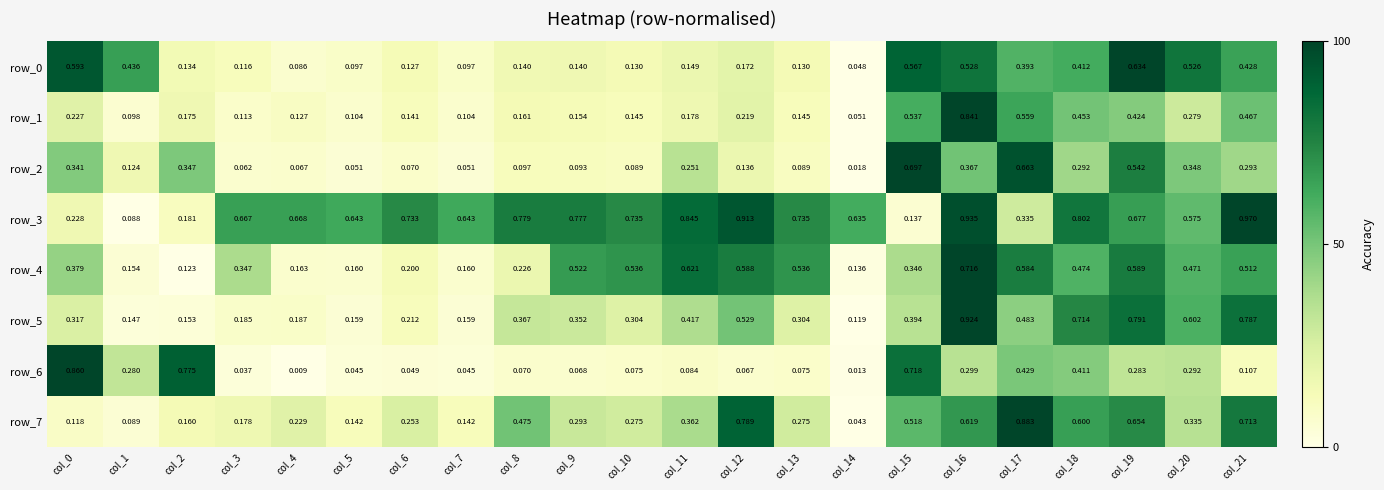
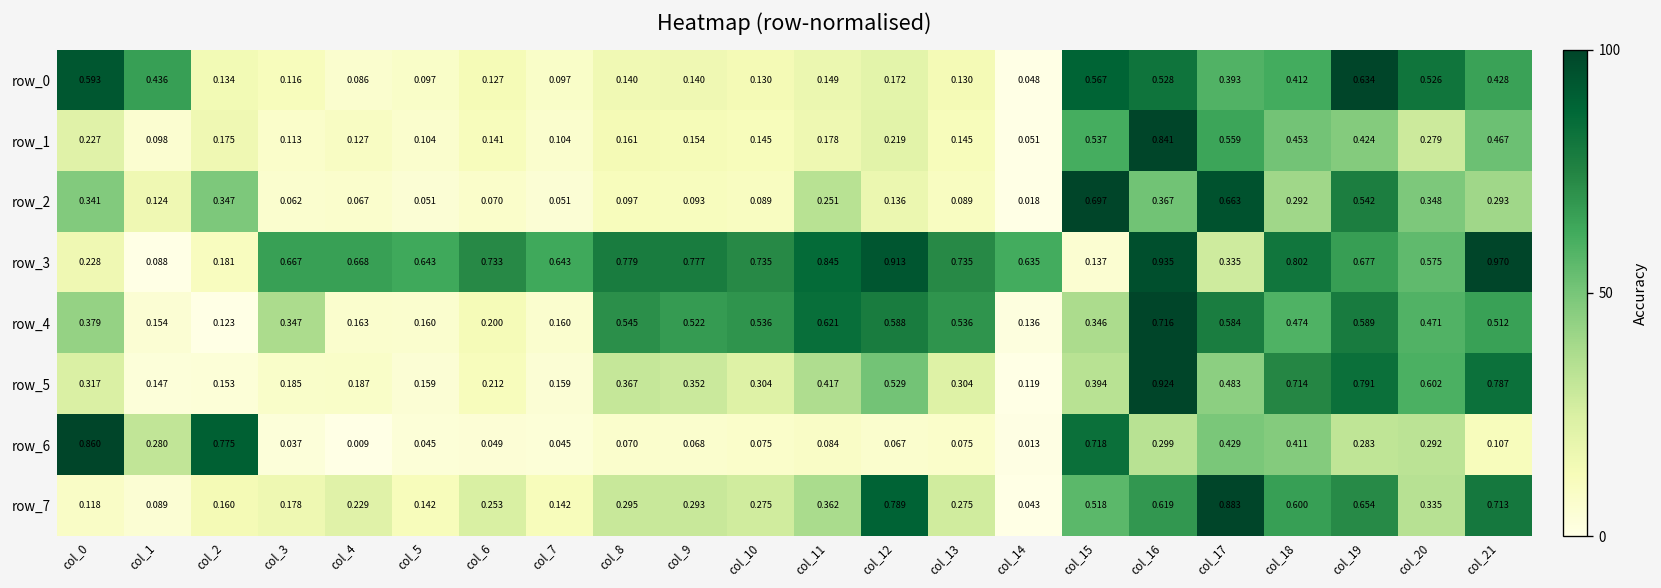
  {
    "row_0": {
      "col_0": 0.593,
      "col_1": 0.436,
      "col_2": 0.134,
      "col_3": 0.116,
      "col_4": 0.086,
      "col_5": 0.097,
      "col_6": 0.127,
      "col_7": 0.097,
      "col_8": 0.140,
      "col_9": 0.140,
      "col_10": 0.130,
      "col_11": 0.149,
      "col_12": 0.172,
      "col_13": 0.130,
      "col_14": 0.048,
      "col_15": 0.567,
      "col_16": 0.528,
      "col_17": 0.393,
      "col_18": 0.412,
      "col_19": 0.634,
      "col_20": 0.526,
      "col_21": 0.428
    },
    "row_1": {
      "col_0": 0.227,
      "col_1": 0.098,
      "col_2": 0.175,
      "col_3": 0.113,
      "col_4": 0.127,
      "col_5": 0.104,
      "col_6": 0.141,
      "col_7": 0.104,
      "col_8": 0.161,
      "col_9": 0.154,
      "col_10": 0.145,
      "col_11": 0.178,
      "col_12": 0.219,
      "col_13": 0.145,
      "col_14": 0.051,
      "col_15": 0.537,
      "col_16": 0.841,
      "col_17": 0.559,
      "col_18": 0.453,
      "col_19": 0.424,
      "col_20": 0.279,
      "col_21": 0.467
    },
    "row_2": {
      "col_0": 0.341,
      "col_1": 0.124,
      "col_2": 0.347,
      "col_3": 0.062,
      "col_4": 0.067,
      "col_5": 0.051,
      "col_6": 0.070,
      "col_7": 0.051,
      "col_8": 0.097,
      "col_9": 0.093,
      "col_10": 0.089,
      "col_11": 0.251,
      "col_12": 0.136,
      "col_13": 0.089,
      "col_14": 0.018,
      "col_15": 0.697,
      "col_16": 0.367,
      "col_17": 0.663,
      "col_18": 0.292,
      "col_19": 0.542,
      "col_20": 0.348,
      "col_21": 0.293
    },
    "row_3": {
      "col_0": 0.228,
      "col_1": 0.088,
      "col_2": 0.181,
      "col_3": 0.667,
      "col_4": 0.668,
      "col_5": 0.643,
      "col_6": 0.733,
      "col_7": 0.643,
      "col_8": 0.779,
      "col_9": 0.777,
      "col_10": 0.735,
      "col_11": 0.845,
      "col_12": 0.913,
      "col_13": 0.735,
      "col_14": 0.635,
      "col_15": 0.137,
      "col_16": 0.935,
      "col_17": 0.335,
      "col_18": 0.802,
      "col_19": 0.677,
      "col_20": 0.575,
      "col_21": 0.970
    },
    "row_4": {
      "col_0": 0.379,
      "col_1": 0.154,
      "col_2": 0.123,
      "col_3": 0.347,
      "col_4": 0.163,
      "col_5": 0.160,
      "col_6": 0.200,
      "col_7": 0.160,
-     "col_8": 0.226,
+     "col_8": 0.545,
      "col_9": 0.522,
      "col_10": 0.536,
      "col_11": 0.621,
      "col_12": 0.588,
      "col_13": 0.536,
      "col_14": 0.136,
      "col_15": 0.346,
      "col_16": 0.716,
      "col_17": 0.584,
      "col_18": 0.474,
      "col_19": 0.589,
      "col_20": 0.471,
      "col_21": 0.512
    },
    "row_5": {
      "col_0": 0.317,
      "col_1": 0.147,
      "col_2": 0.153,
      "col_3": 0.185,
      "col_4": 0.187,
      "col_5": 0.159,
      "col_6": 0.212,
      "col_7": 0.159,
      "col_8": 0.367,
      "col_9": 0.352,
      "col_10": 0.304,
      "col_11": 0.417,
      "col_12": 0.529,
      "col_13": 0.304,
      "col_14": 0.119,
      "col_15": 0.394,
      "col_16": 0.924,
      "col_17": 0.483,
      "col_18": 0.714,
      "col_19": 0.791,
      "col_20": 0.602,
      "col_21": 0.787
    },
    "row_6": {
      "col_0": 0.860,
      "col_1": 0.280,
      "col_2": 0.775,
      "col_3": 0.037,
      "col_4": 0.009,
      "col_5": 0.045,
      "col_6": 0.049,
      "col_7": 0.045,
      "col_8": 0.070,
      "col_9": 0.068,
      "col_10": 0.075,
      "col_11": 0.084,
      "col_12": 0.067,
      "col_13": 0.075,
      "col_14": 0.013,
      "col_15": 0.718,
      "col_16": 0.299,
      "col_17": 0.429,
      "col_18": 0.411,
      "col_19": 0.283,
      "col_20": 0.292,
      "col_21": 0.107
    },
    "row_7": {
      "col_0": 0.118,
      "col_1": 0.089,
      "col_2": 0.160,
      "col_3": 0.178,
      "col_4": 0.229,
      "col_5": 0.142,
      "col_6": 0.253,
      "col_7": 0.142,
-     "col_8": 0.475,
+     "col_8": 0.295,
      "col_9": 0.293,
      "col_10": 0.275,
      "col_11": 0.362,
      "col_12": 0.789,
      "col_13": 0.275,
      "col_14": 0.043,
      "col_15": 0.518,
      "col_16": 0.619,
      "col_17": 0.883,
      "col_18": 0.600,
      "col_19": 0.654,
      "col_20": 0.335,
      "col_21": 0.713
    }
  }
